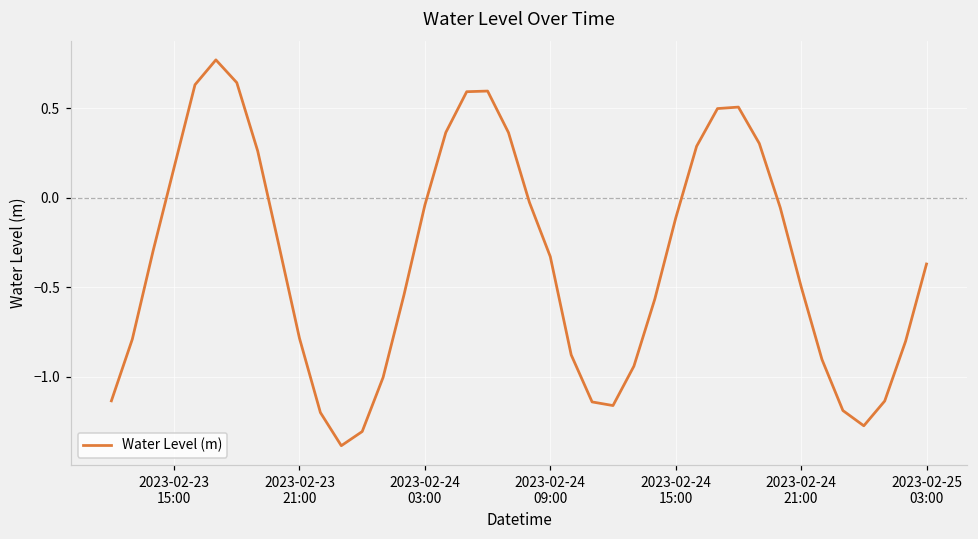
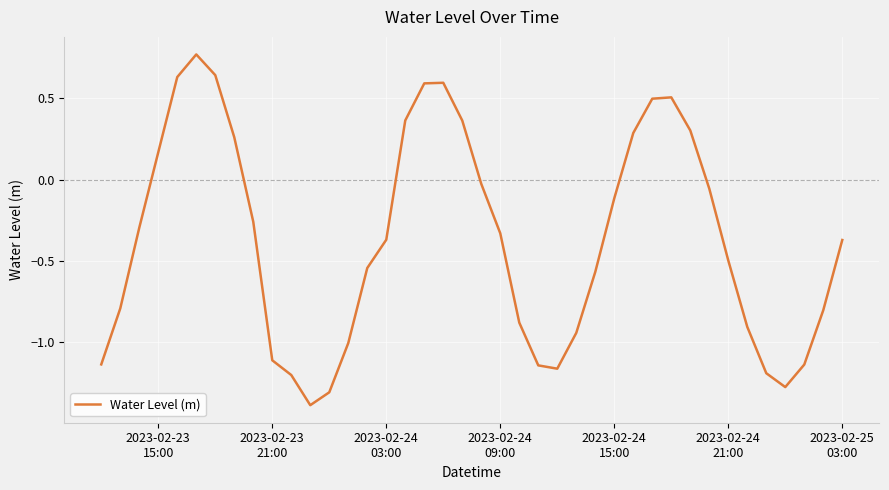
  {
    "2023-02-23 15:00": 0.17,
-   "2023-02-23 21:00": -0.79,
-   "2023-02-24 03:00": -0.04,
+   "2023-02-23 21:00": -1.11,
+   "2023-02-24 03:00": -0.37,
    "2023-02-24 09:00": -0.33,
    "2023-02-24 15:00": -0.11,
    "2023-02-24 21:00": -0.50,
    "2023-02-25 03:00": -0.37
  }
